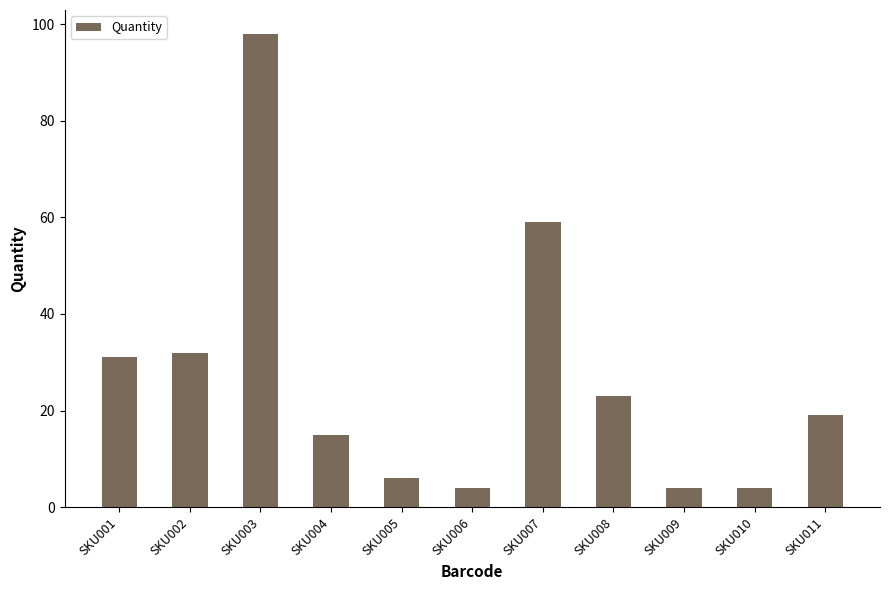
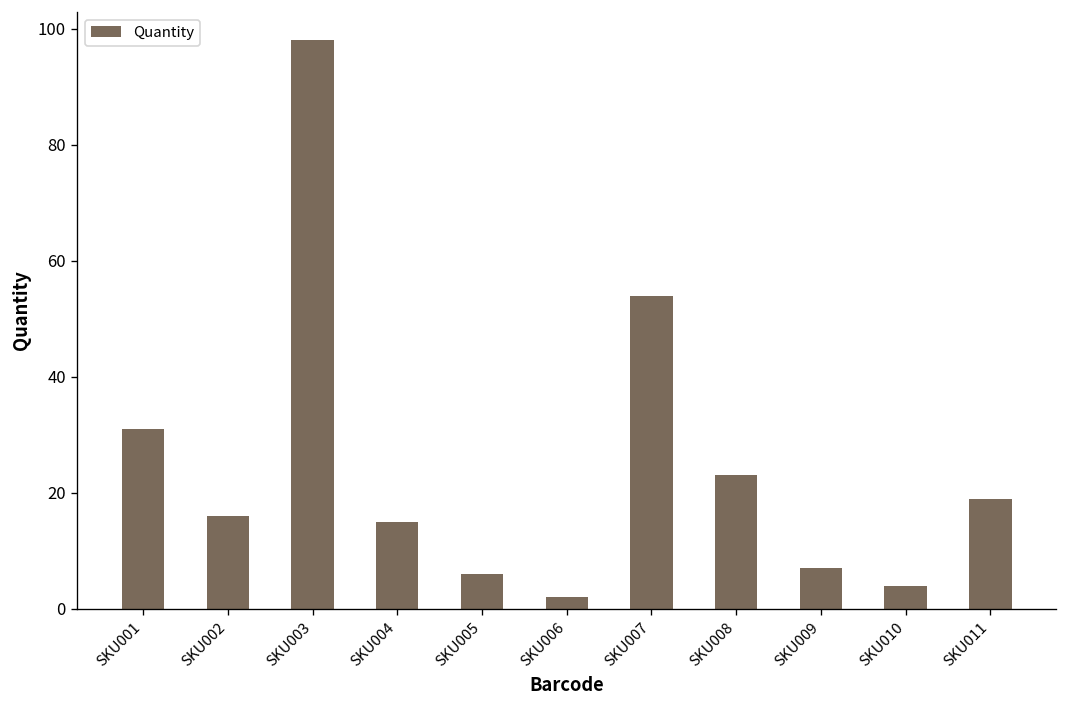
  {
    "SKU001": 31,
-   "SKU002": 32,
+   "SKU002": 16,
    "SKU003": 98,
    "SKU004": 15,
    "SKU005": 6,
-   "SKU006": 4,
-   "SKU007": 59,
+   "SKU006": 2,
+   "SKU007": 54,
    "SKU008": 23,
-   "SKU009": 4,
+   "SKU009": 7,
    "SKU010": 4,
    "SKU011": 19
  }
